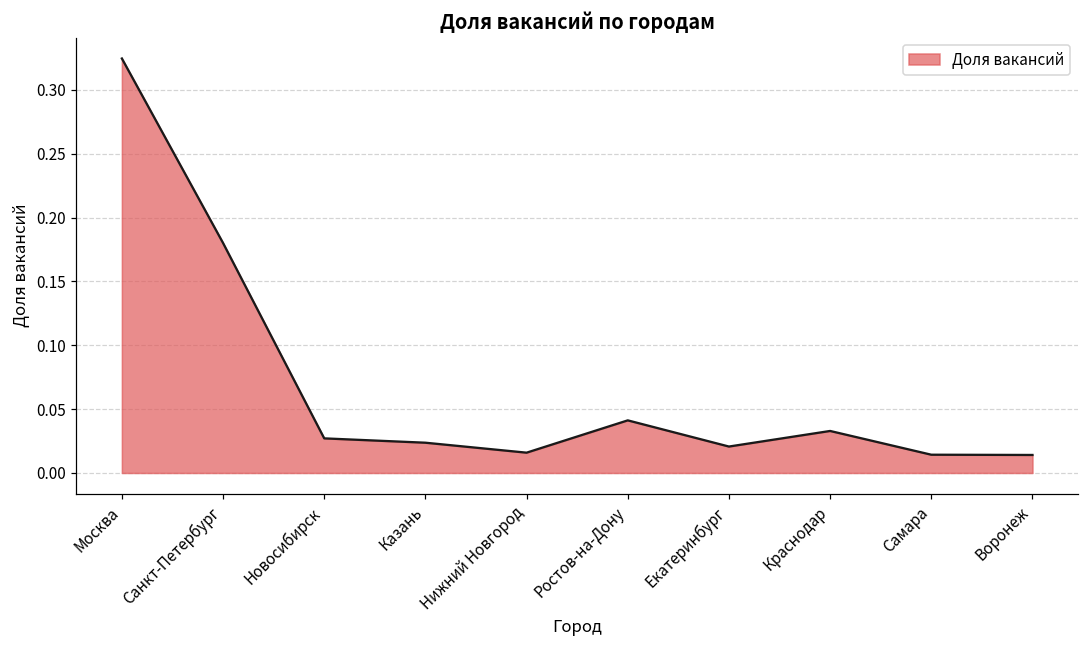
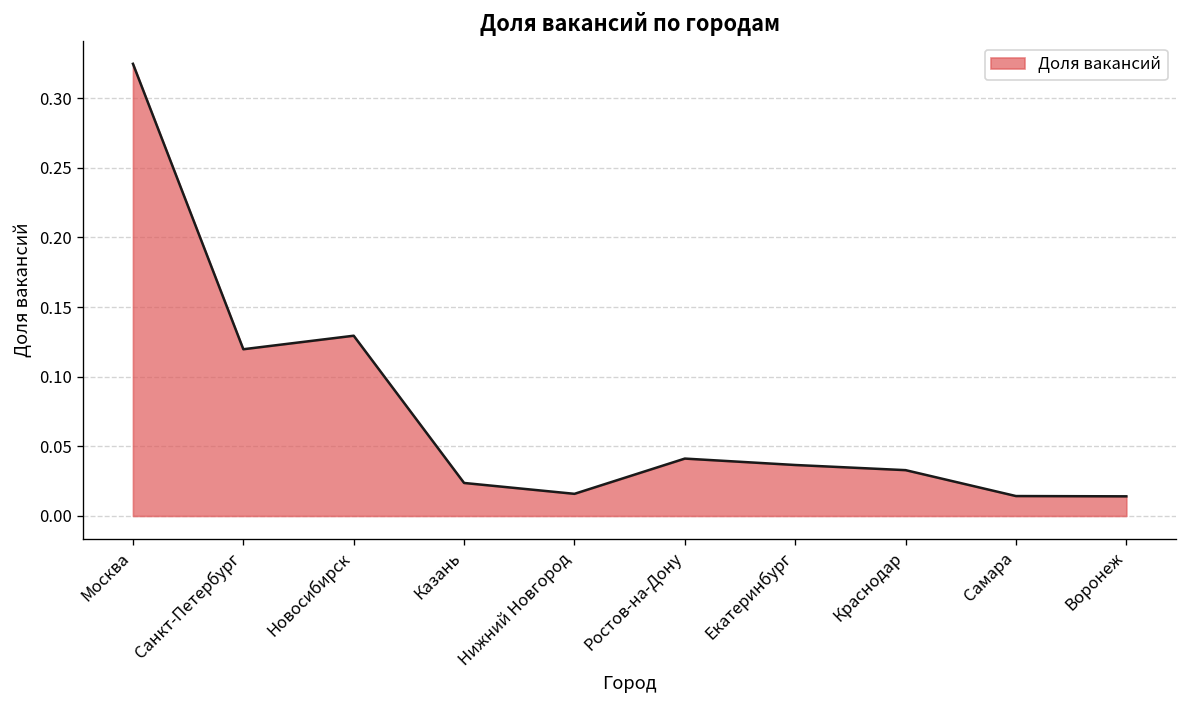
  {
    "Москва": 0.325,
-   "Санкт-Петербург": 0.180,
-   "Новосибирск": 0.027,
+   "Санкт-Петербург": 0.120,
+   "Новосибирск": 0.129,
    "Казань": 0.024,
    "Нижний Новгород": 0.016,
    "Ростов-на-Дону": 0.041,
-   "Екатеринбург": 0.021,
+   "Екатеринбург": 0.037,
    "Краснодар": 0.033,
    "Самара": 0.014,
    "Воронеж": 0.014
  }
